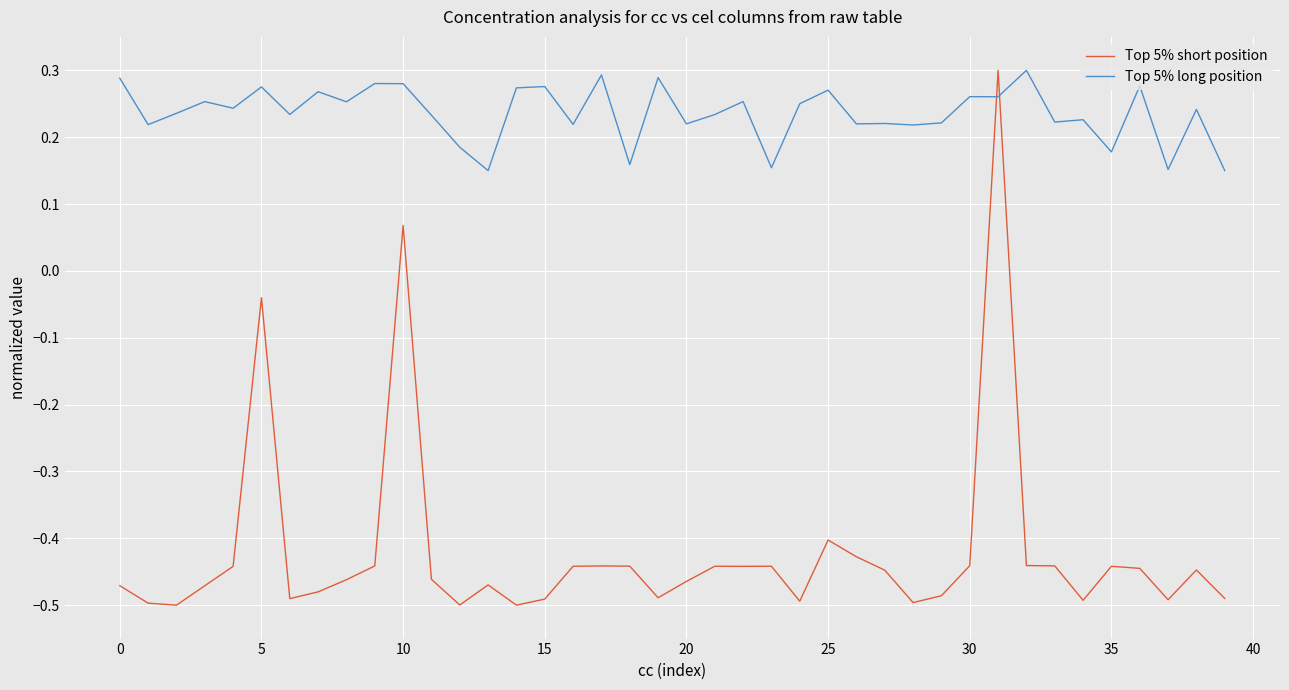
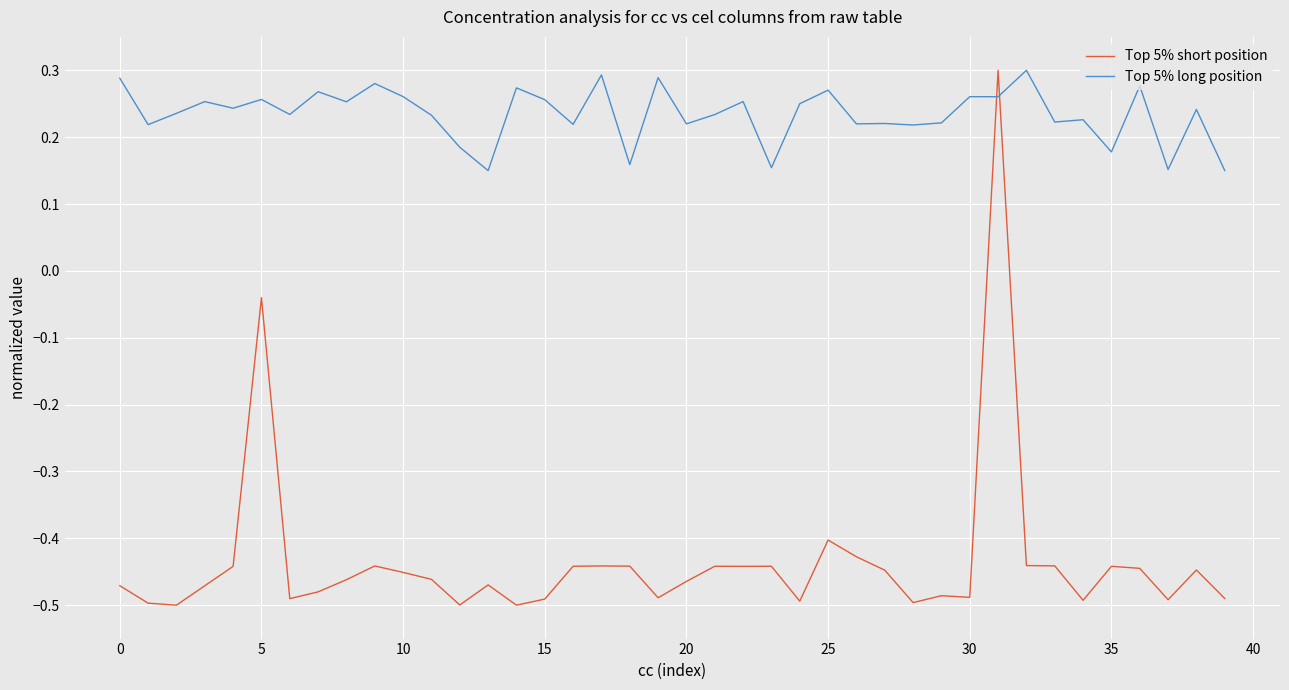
  {
    "Top 5% short position": {
      "0": -0.47,
      "5": -0.04,
-     "10": 0.07,
+     "10": -0.45,
      "15": -0.49,
      "20": -0.46,
      "25": -0.40,
-     "30": -0.44,
+     "30": -0.49,
      "35": -0.44
    },
    "Top 5% long position": {
      "0": 0.29,
-     "5": 0.28,
-     "10": 0.28,
-     "15": 0.28,
+     "5": 0.26,
+     "10": 0.26,
+     "15": 0.26,
      "20": 0.22,
      "25": 0.27,
      "30": 0.26,
      "35": 0.18
    }
  }
